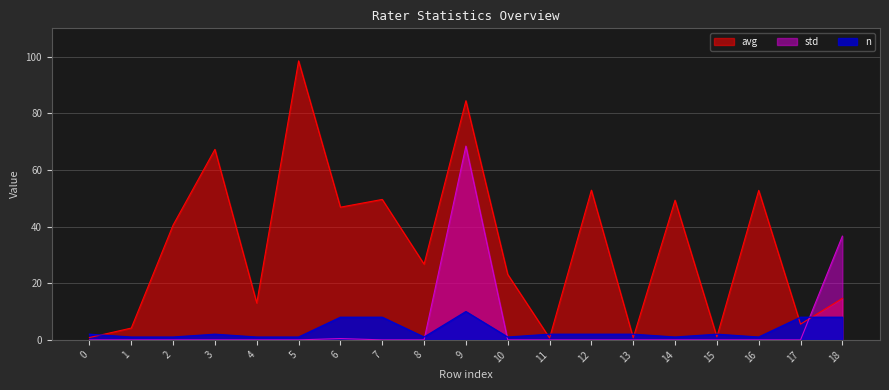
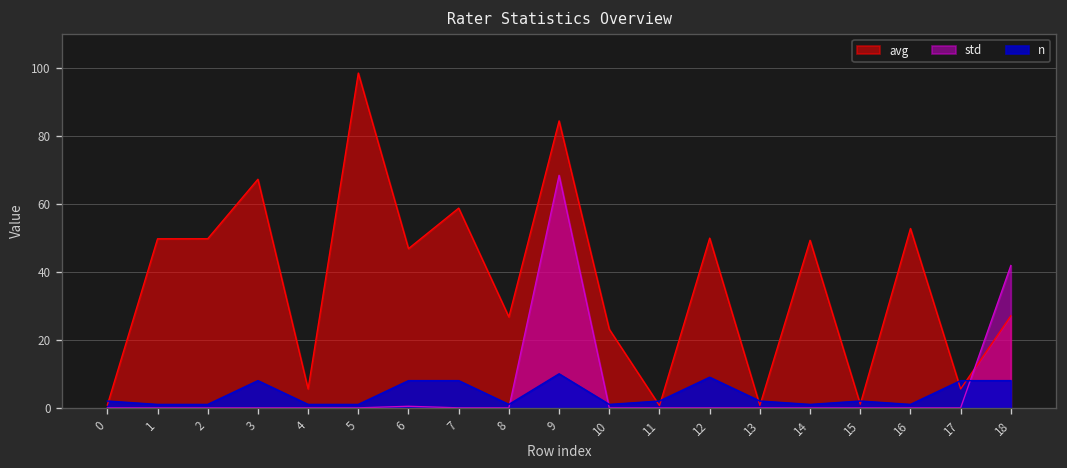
  {
    "avg": {
-     "1": 4,
-     "2": 41,
+     "1": 50,
+     "2": 50,
      "3": 67,
-     "4": 13,
+     "4": 6,
      "5": 99,
      "6": 47,
-     "7": 50,
+     "7": 59,
      "8": 27,
      "9": 84,
      "10": 23,
-     "12": 53,
+     "12": 50,
      "14": 49,
      "15": 1,
      "16": 53,
      "17": 6,
-     "18": 15
+     "18": 27
    },
    "std": {
      "1": 0,
      "2": 0,
      "3": 0,
      "4": 0,
      "5": 0,
      "6": 0,
      "7": 0,
      "8": 0,
      "9": 68,
      "10": 0,
      "12": 0,
      "14": 0,
      "15": 0,
      "16": 0,
      "17": 0,
-     "18": 37
+     "18": 42
    },
    "n": {
      "0": 2,
      "1": 1,
      "2": 1,
-     "3": 2,
+     "3": 8,
      "4": 1,
      "5": 1,
      "6": 8,
      "7": 8,
      "8": 1,
      "9": 10,
      "10": 1,
      "11": 2,
-     "12": 2,
+     "12": 9,
      "13": 2,
      "14": 1,
      "15": 2,
      "16": 1,
      "17": 8,
      "18": 8
    }
  }
